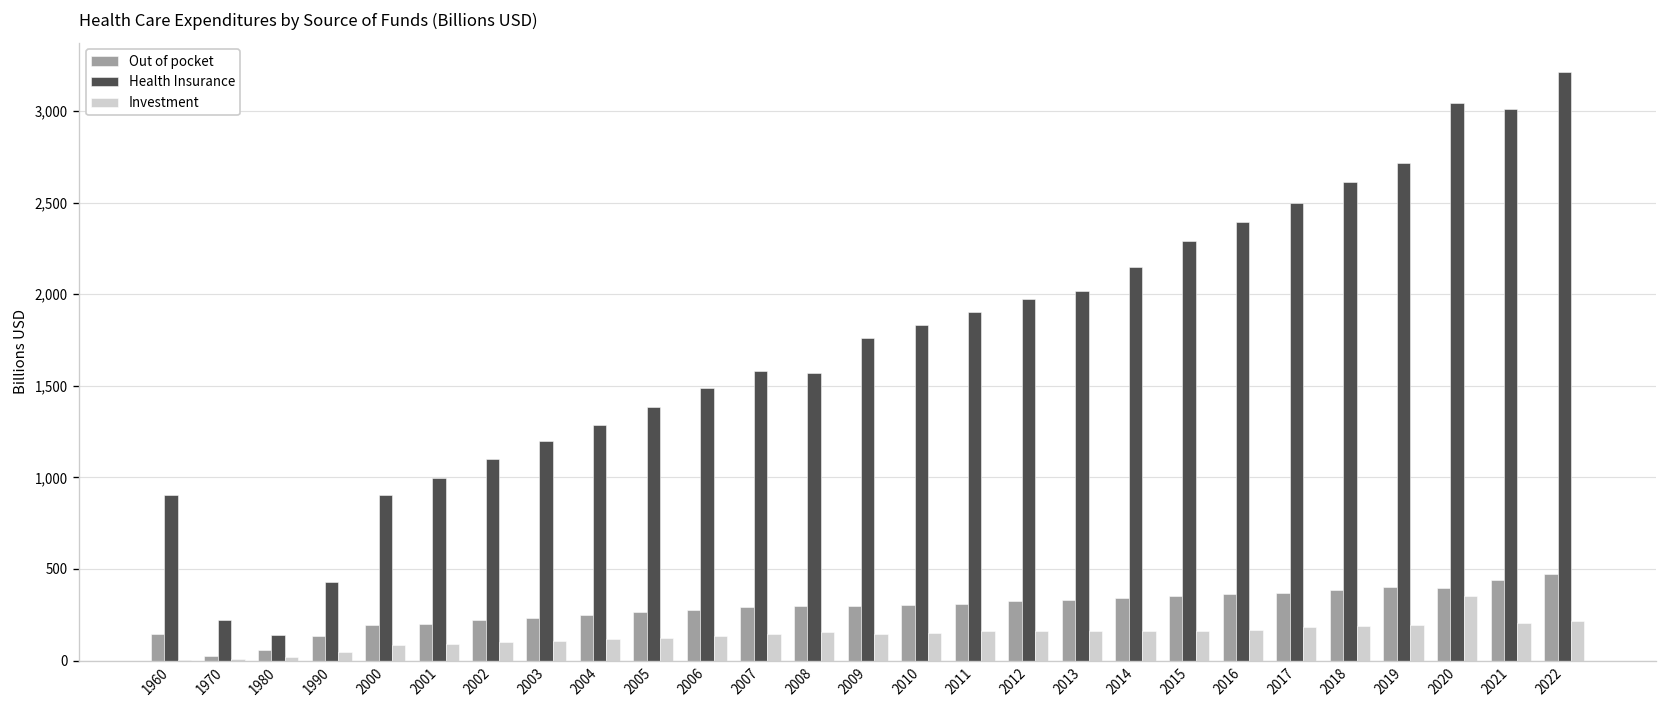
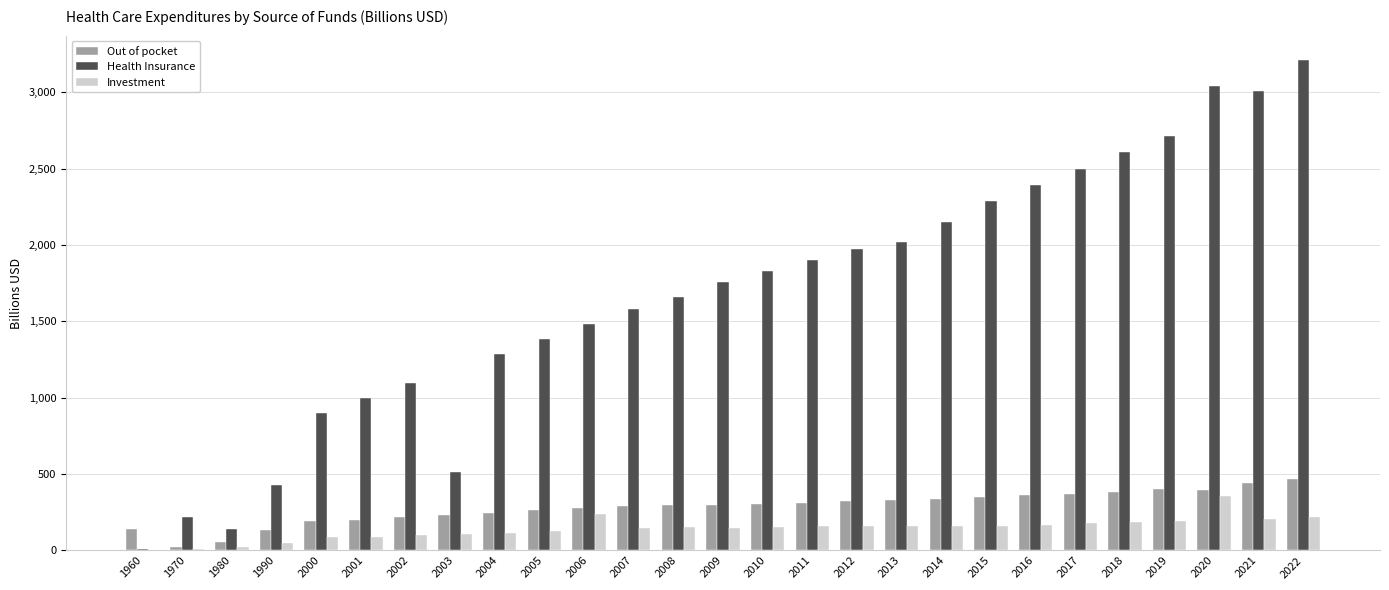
  {
    "Out of pocket": {
      "1960": "140",
      "1970": "20",
      "1980": "60",
      "1990": "130",
      "2000": "190",
      "2001": "200",
      "2002": "220",
      "2003": "240",
      "2004": "250",
      "2005": "260",
      "2006": "280",
      "2007": "290",
      "2008": "300",
      "2009": "300",
      "2010": "300",
      "2011": "310",
      "2012": "320",
      "2013": "330",
      "2014": "340",
      "2015": "350",
      "2016": "360",
      "2017": "370",
      "2018": "390",
      "2019": "400",
      "2020": "400",
      "2021": "440",
      "2022": "470"
    },
    "Health Insurance": {
-     "1960": "900",
+     "1960": "10",
      "1970": "220",
      "1980": "140",
      "1990": "430",
      "2000": "900",
      "2001": "1,000",
      "2002": "1,100",
-     "2003": "1,200",
+     "2003": "510",
      "2004": "1,290",
      "2005": "1,380",
      "2006": "1,490",
      "2007": "1,580",
-     "2008": "1,570",
+     "2008": "1,660",
      "2009": "1,760",
      "2010": "1,830",
      "2011": "1,900",
      "2012": "1,970",
      "2013": "2,020",
      "2014": "2,150",
      "2015": "2,290",
      "2016": "2,400",
      "2017": "2,500",
      "2018": "2,610",
      "2019": "2,720",
      "2020": "3,040",
      "2021": "3,010",
      "2022": "3,210"
    },
    "Investment": {
      "1980": "20",
      "1990": "50",
      "2000": "90",
      "2001": "90",
      "2002": "100",
      "2003": "110",
      "2004": "120",
      "2005": "130",
-     "2006": "130",
+     "2006": "240",
      "2007": "150",
      "2008": "160",
      "2009": "150",
      "2010": "150",
      "2011": "160",
      "2012": "160",
      "2013": "160",
      "2014": "160",
      "2015": "160",
      "2016": "170",
      "2017": "180",
      "2018": "190",
      "2019": "190",
      "2020": "350",
      "2021": "210",
      "2022": "220"
    }
  }
